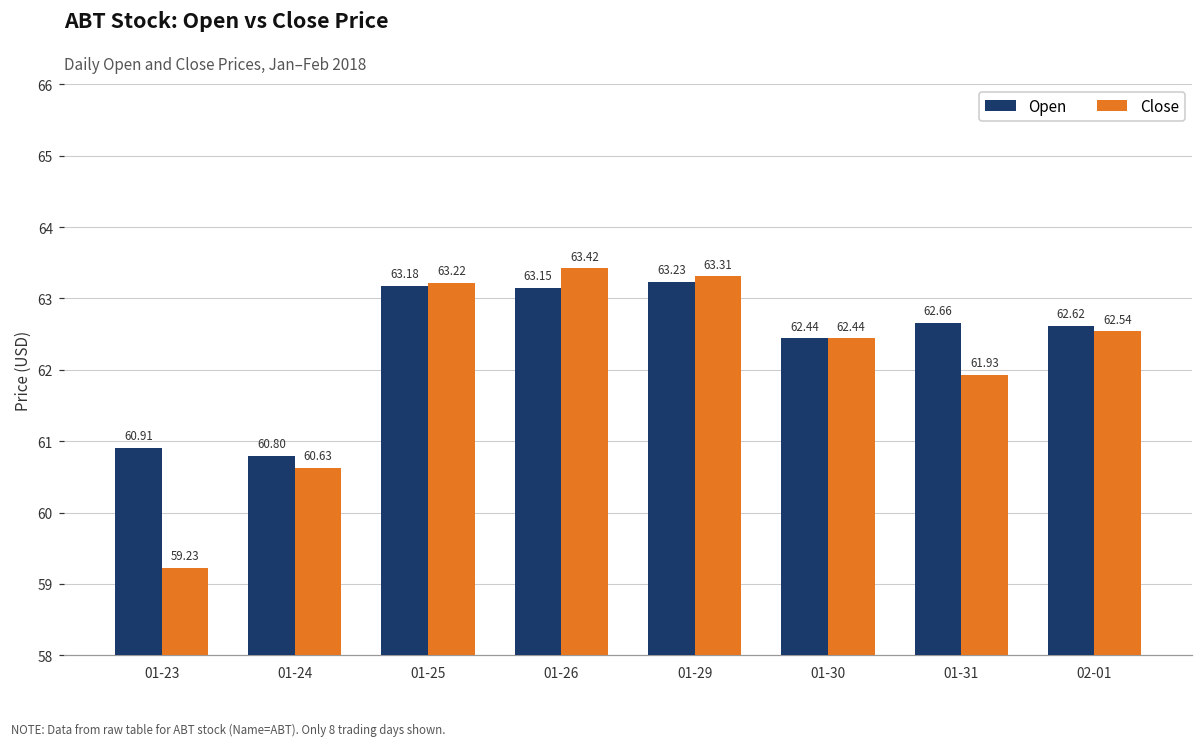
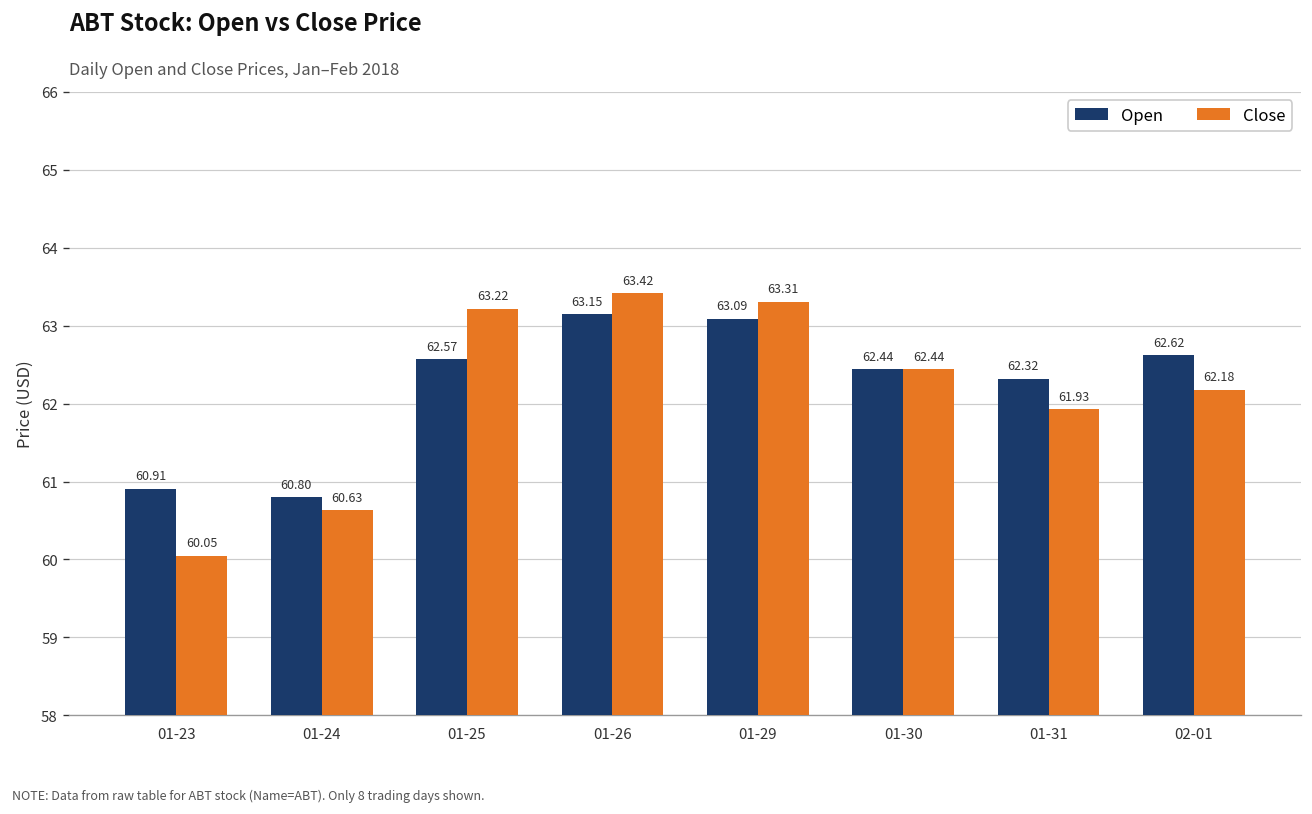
  {
    "Open": {
      "01-23": 60.91,
      "01-24": 60.80,
-     "01-25": 63.18,
+     "01-25": 62.57,
      "01-26": 63.15,
-     "01-29": 63.23,
+     "01-29": 63.09,
      "01-30": 62.44,
-     "01-31": 62.66,
+     "01-31": 62.32,
      "02-01": 62.62
    },
    "Close": {
-     "01-23": 59.23,
+     "01-23": 60.05,
      "01-24": 60.63,
      "01-25": 63.22,
      "01-26": 63.42,
      "01-29": 63.31,
      "01-30": 62.44,
      "01-31": 61.93,
-     "02-01": 62.54
+     "02-01": 62.18
    }
  }
